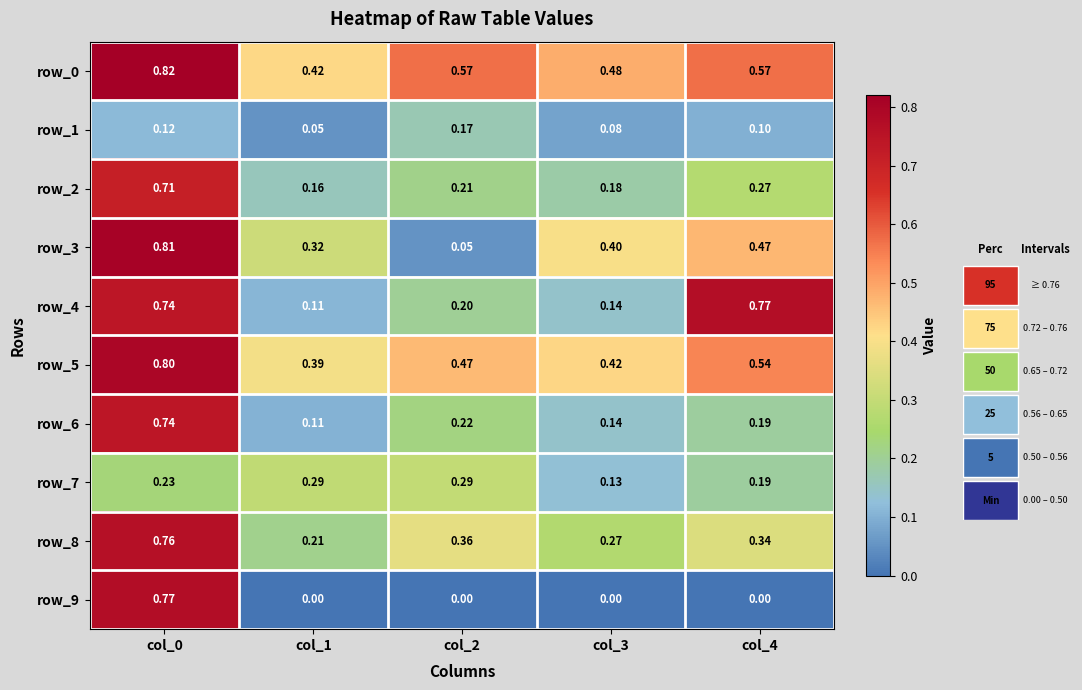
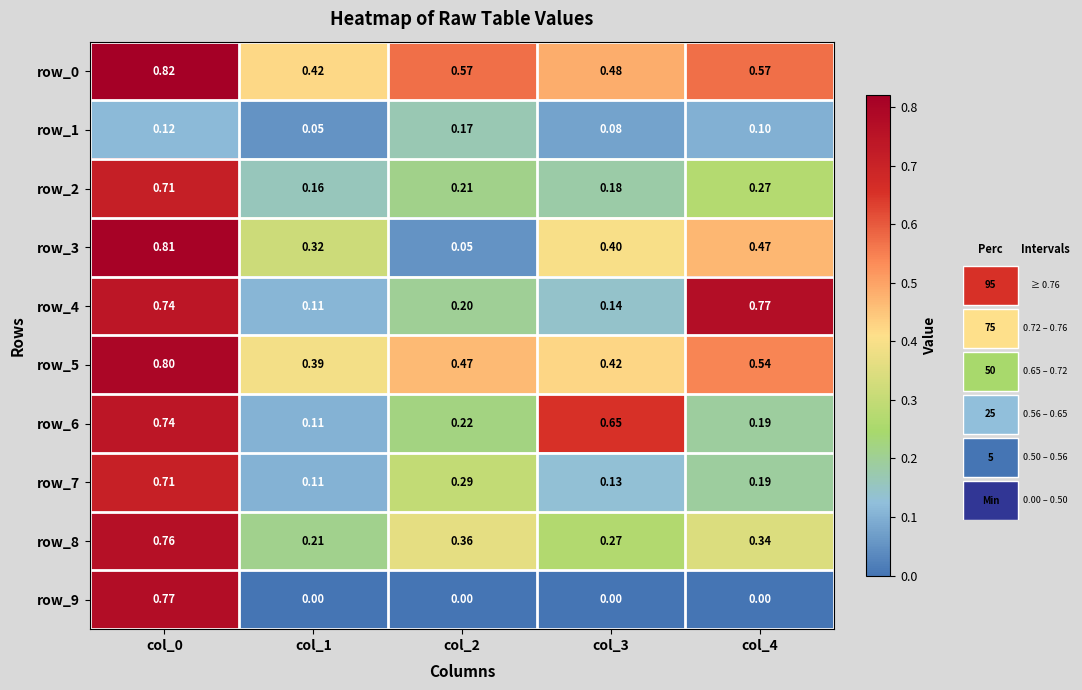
  {
    "row_0": {
      "col_0": 0.82,
      "col_1": 0.42,
      "col_2": 0.57,
      "col_3": 0.48,
      "col_4": 0.57
    },
    "row_1": {
      "col_0": 0.12,
      "col_1": 0.05,
      "col_2": 0.17,
      "col_3": 0.08,
      "col_4": 0.10
    },
    "row_2": {
      "col_0": 0.71,
      "col_1": 0.16,
      "col_2": 0.21,
      "col_3": 0.18,
      "col_4": 0.27
    },
    "row_3": {
      "col_0": 0.81,
      "col_1": 0.32,
      "col_2": 0.05,
      "col_3": 0.40,
      "col_4": 0.47
    },
    "row_4": {
      "col_0": 0.74,
      "col_1": 0.11,
      "col_2": 0.20,
      "col_3": 0.14,
      "col_4": 0.77
    },
    "row_5": {
      "col_0": 0.80,
      "col_1": 0.39,
      "col_2": 0.47,
      "col_3": 0.42,
      "col_4": 0.54
    },
    "row_6": {
      "col_0": 0.74,
      "col_1": 0.11,
      "col_2": 0.22,
-     "col_3": 0.14,
+     "col_3": 0.65,
      "col_4": 0.19
    },
    "row_7": {
-     "col_0": 0.23,
-     "col_1": 0.29,
+     "col_0": 0.71,
+     "col_1": 0.11,
      "col_2": 0.29,
      "col_3": 0.13,
      "col_4": 0.19
    },
    "row_8": {
      "col_0": 0.76,
      "col_1": 0.21,
      "col_2": 0.36,
      "col_3": 0.27,
      "col_4": 0.34
    },
    "row_9": {
      "col_0": 0.77,
      "col_1": 0.00,
      "col_2": 0.00,
      "col_3": 0.00,
      "col_4": 0.00
    }
  }
